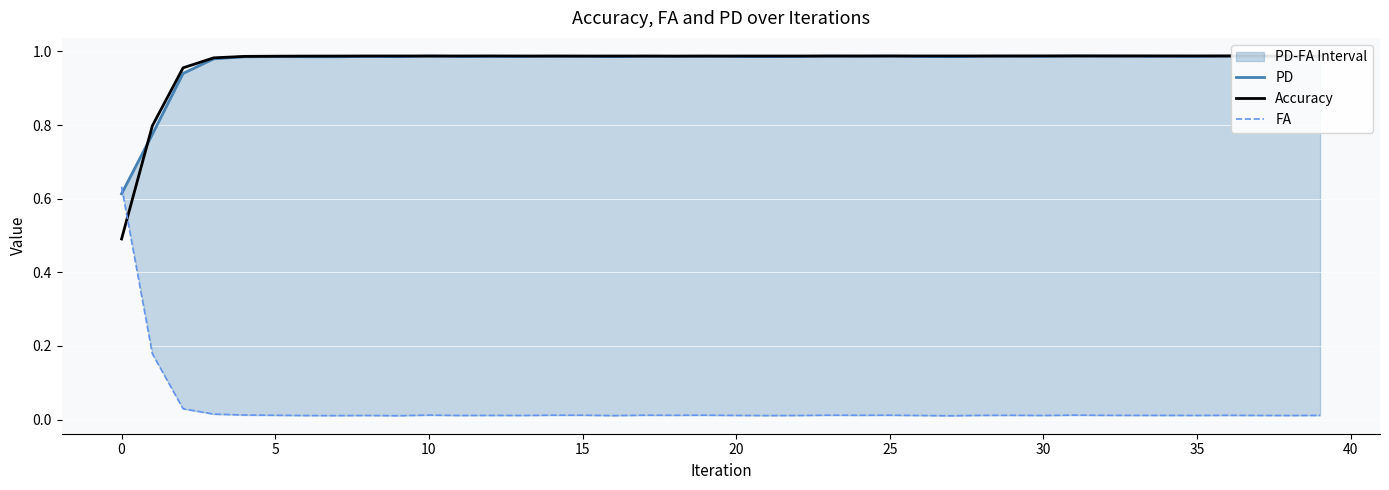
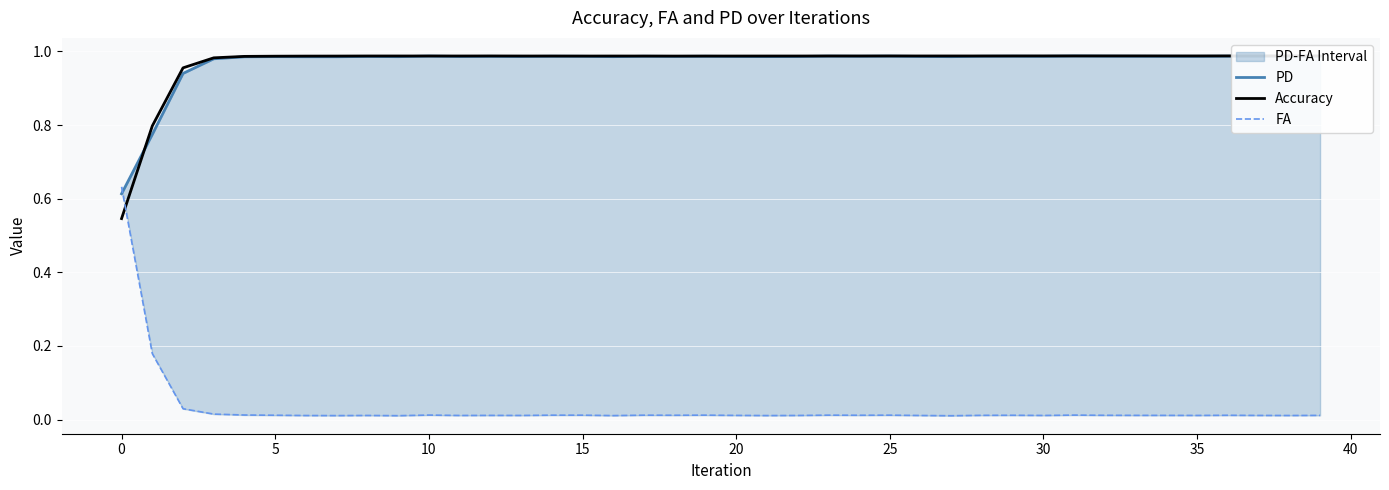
  {
    "Accuracy": {
-     "0": 0.49
+     "0": 0.55
    },
    "FA": {
      "5": 0.01,
      "10": 0.01,
      "15": 0.01,
      "20": 0.01,
      "25": 0.01,
      "30": 0.01,
      "35": 0.01
    }
  }
